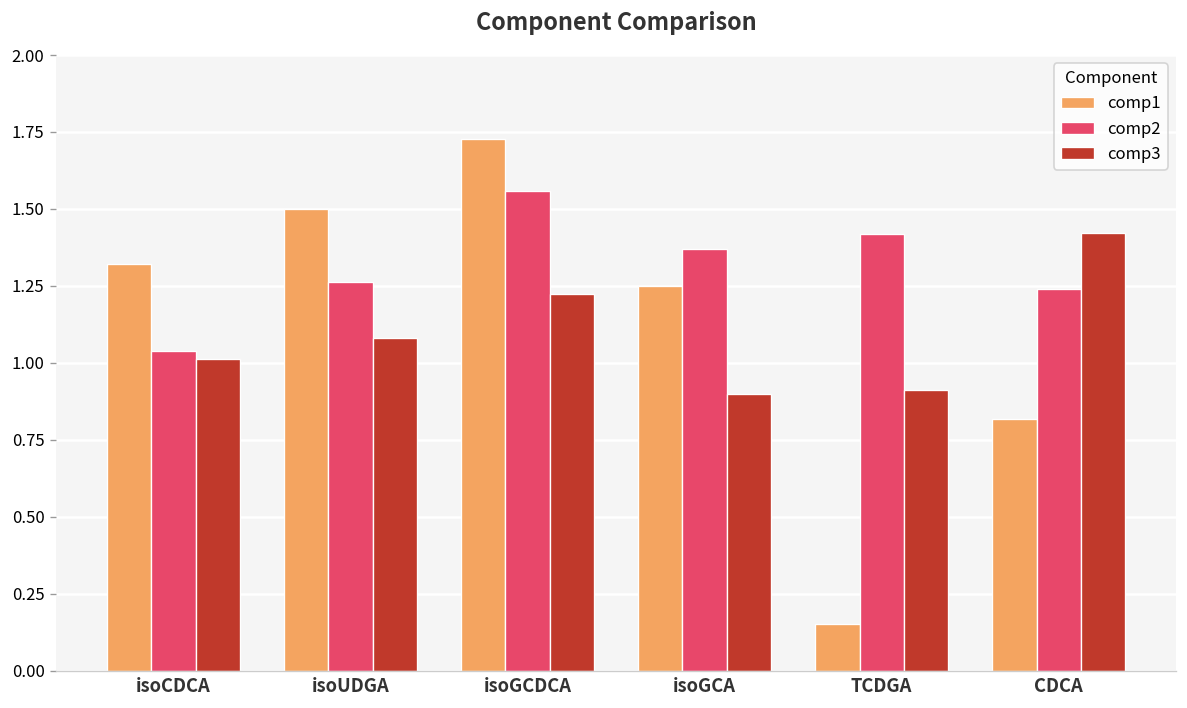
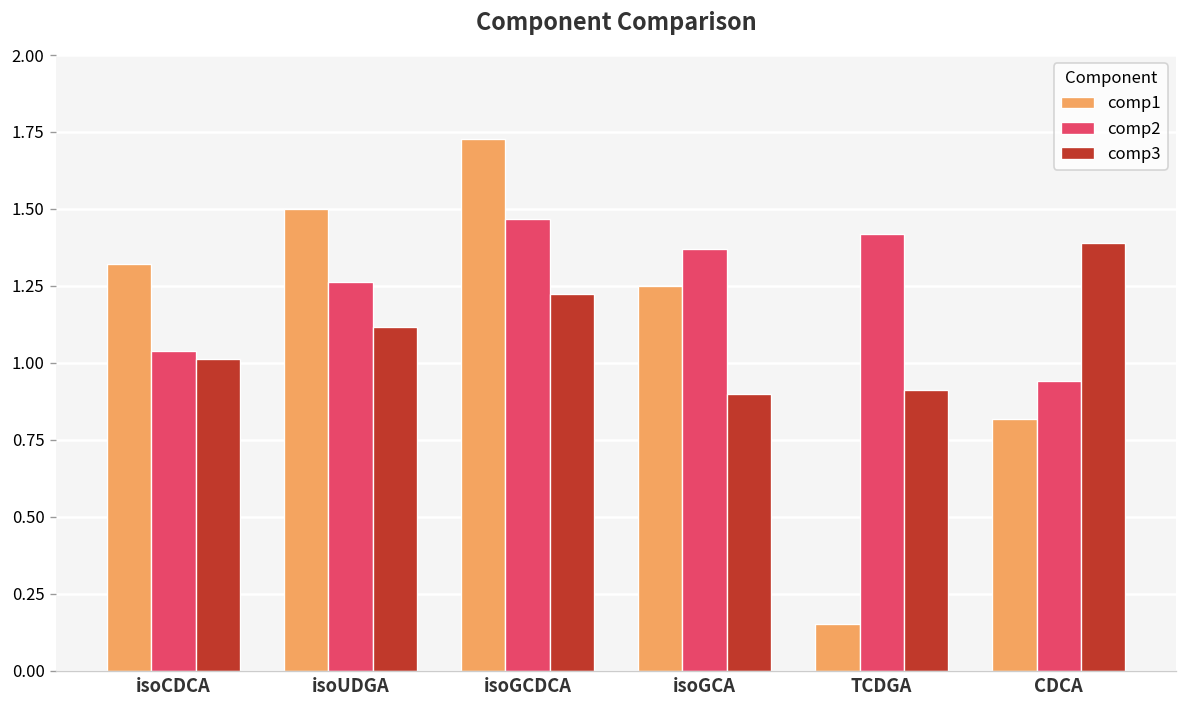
  {
    "comp1": {
      "isoCDCA": 1.32,
      "isoUDGA": 1.50,
      "isoGCDCA": 1.73,
      "isoGCA": 1.25,
      "TCDGA": 0.15,
      "CDCA": 0.82
    },
    "comp2": {
      "isoCDCA": 1.04,
      "isoUDGA": 1.26,
-     "isoGCDCA": 1.56,
+     "isoGCDCA": 1.47,
      "isoGCA": 1.37,
      "TCDGA": 1.42,
-     "CDCA": 1.24
+     "CDCA": 0.94
    },
    "comp3": {
      "isoCDCA": 1.01,
-     "isoUDGA": 1.08,
+     "isoUDGA": 1.12,
      "isoGCDCA": 1.22,
      "isoGCA": 0.90,
      "TCDGA": 0.91,
-     "CDCA": 1.42
+     "CDCA": 1.39
    }
  }
